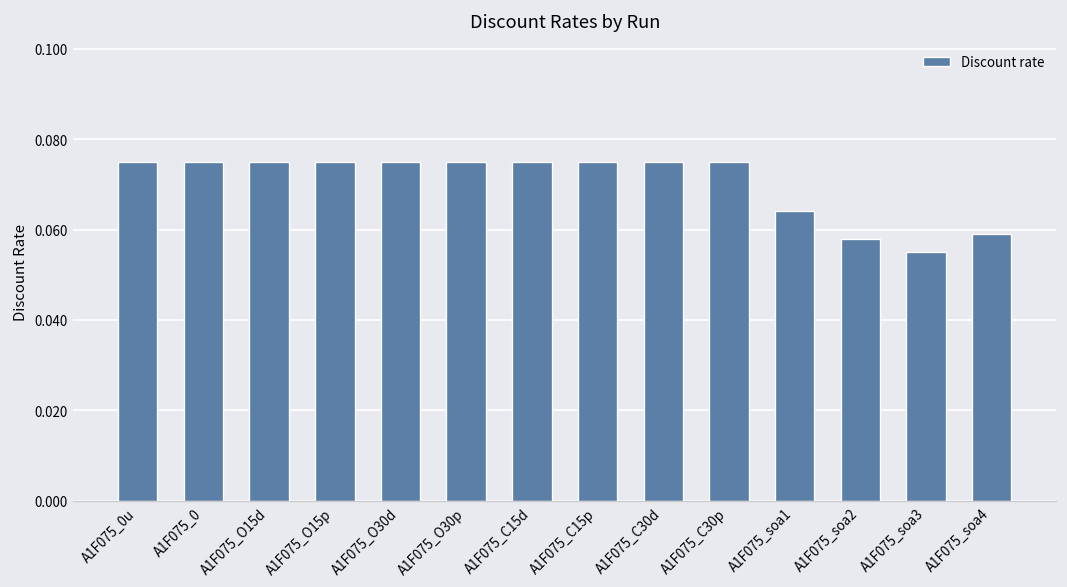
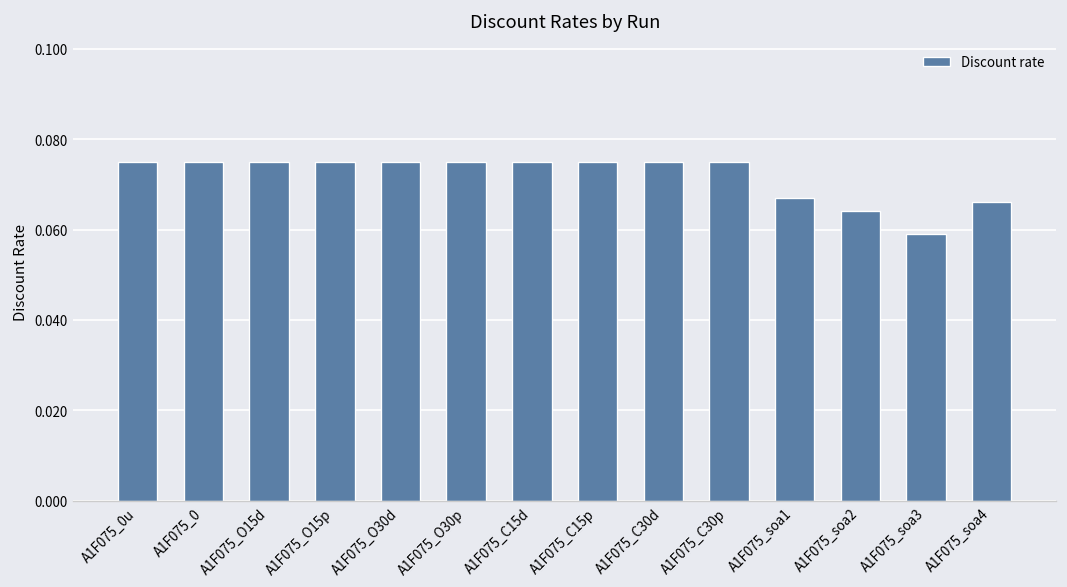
  {
    "A1F075_0u": 0.075,
    "A1F075_0": 0.075,
    "A1F075_O15d": 0.075,
    "A1F075_O15p": 0.075,
    "A1F075_O30d": 0.075,
    "A1F075_O30p": 0.075,
    "A1F075_C15d": 0.075,
    "A1F075_C15p": 0.075,
    "A1F075_C30d": 0.075,
    "A1F075_C30p": 0.075,
-   "A1F075_soa1": 0.064,
-   "A1F075_soa2": 0.058,
-   "A1F075_soa3": 0.055,
-   "A1F075_soa4": 0.059
+   "A1F075_soa1": 0.067,
+   "A1F075_soa2": 0.064,
+   "A1F075_soa3": 0.059,
+   "A1F075_soa4": 0.066
  }
